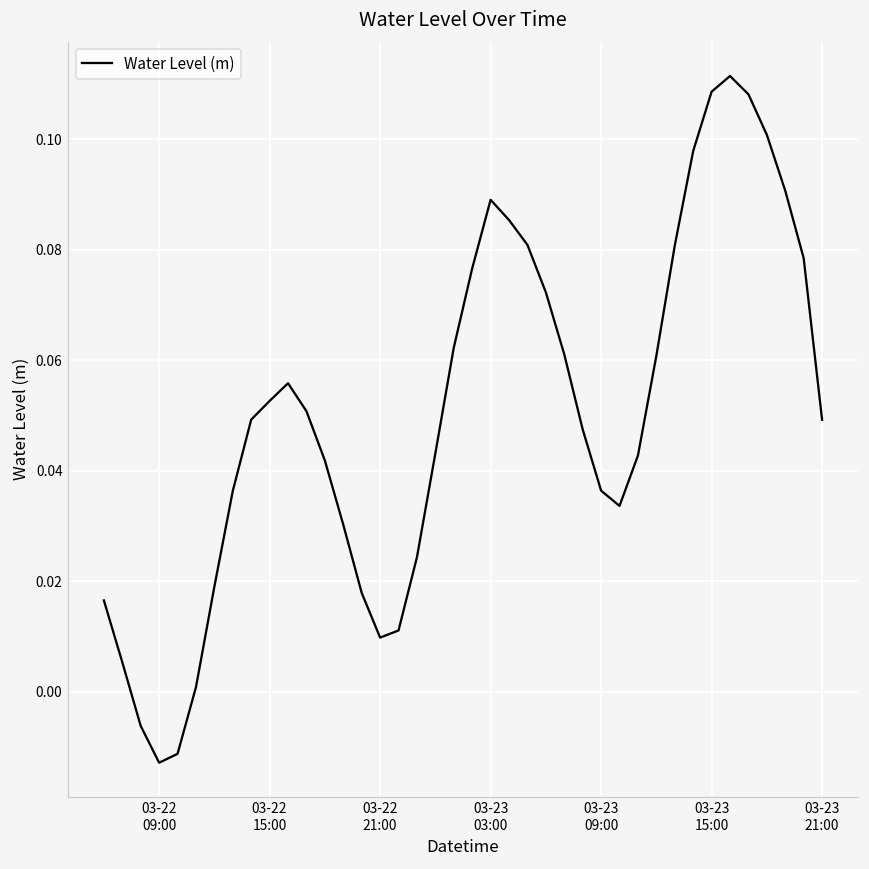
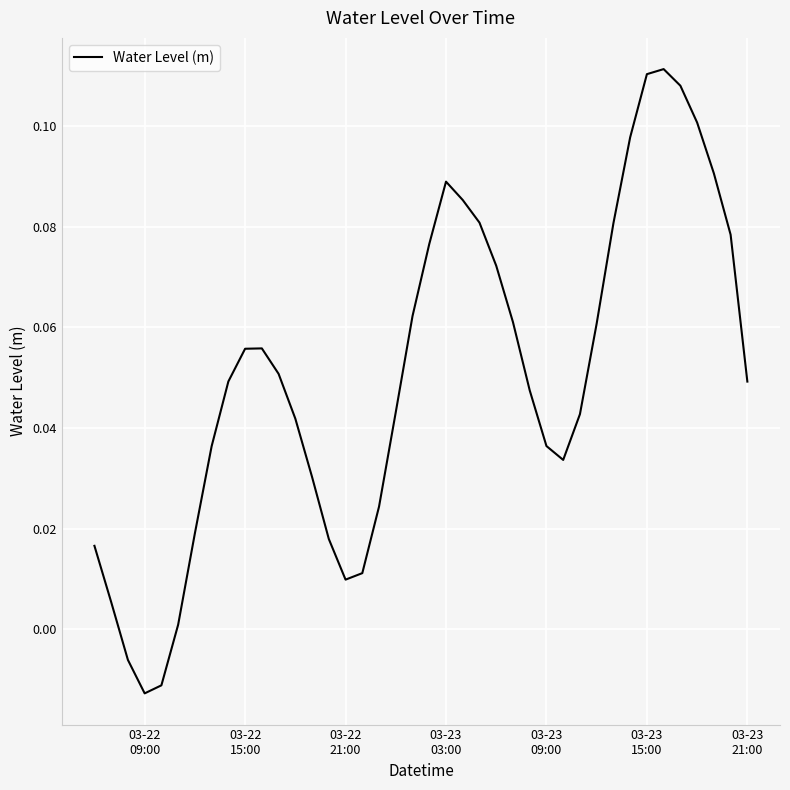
  {
    "03-22 09:00": -0.013,
-   "03-22 15:00": 0.053,
+   "03-22 15:00": 0.056,
    "03-22 21:00": 0.010,
    "03-23 03:00": 0.089,
    "03-23 09:00": 0.036,
-   "03-23 15:00": 0.109,
+   "03-23 15:00": 0.110,
    "03-23 21:00": 0.049
  }
